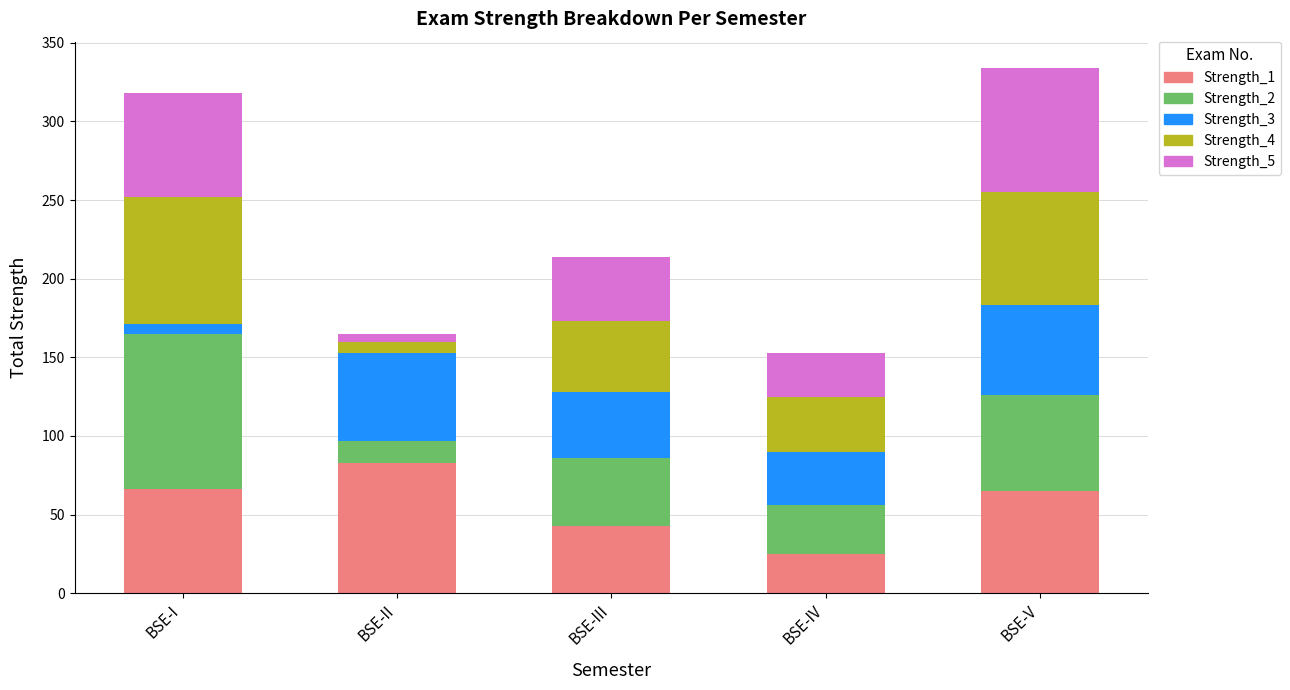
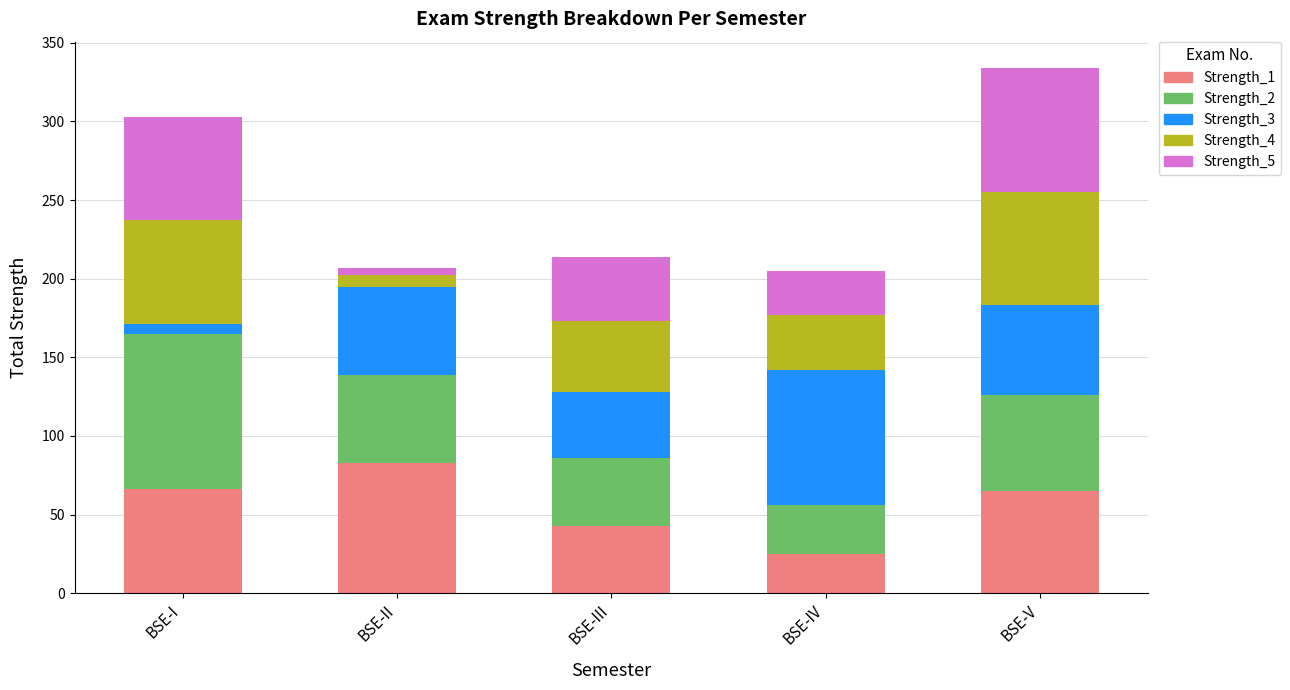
  {
    "Strength_1": {
      "BSE-I": 66,
      "BSE-II": 83,
      "BSE-III": 43,
      "BSE-IV": 25,
      "BSE-V": 65
    },
    "Strength_2": {
      "BSE-I": 99,
-     "BSE-II": 14,
+     "BSE-II": 56,
      "BSE-III": 43,
      "BSE-IV": 31,
      "BSE-V": 61
    },
    "Strength_3": {
      "BSE-I": 6,
      "BSE-II": 56,
      "BSE-III": 42,
-     "BSE-IV": 34,
+     "BSE-IV": 86,
      "BSE-V": 57
    },
    "Strength_4": {
-     "BSE-I": 81,
+     "BSE-I": 66,
      "BSE-II": 7,
      "BSE-III": 45,
      "BSE-IV": 35,
      "BSE-V": 72
    },
    "Strength_5": {
      "BSE-I": 66,
      "BSE-II": 5,
      "BSE-III": 41,
      "BSE-IV": 28,
      "BSE-V": 79
    }
  }
